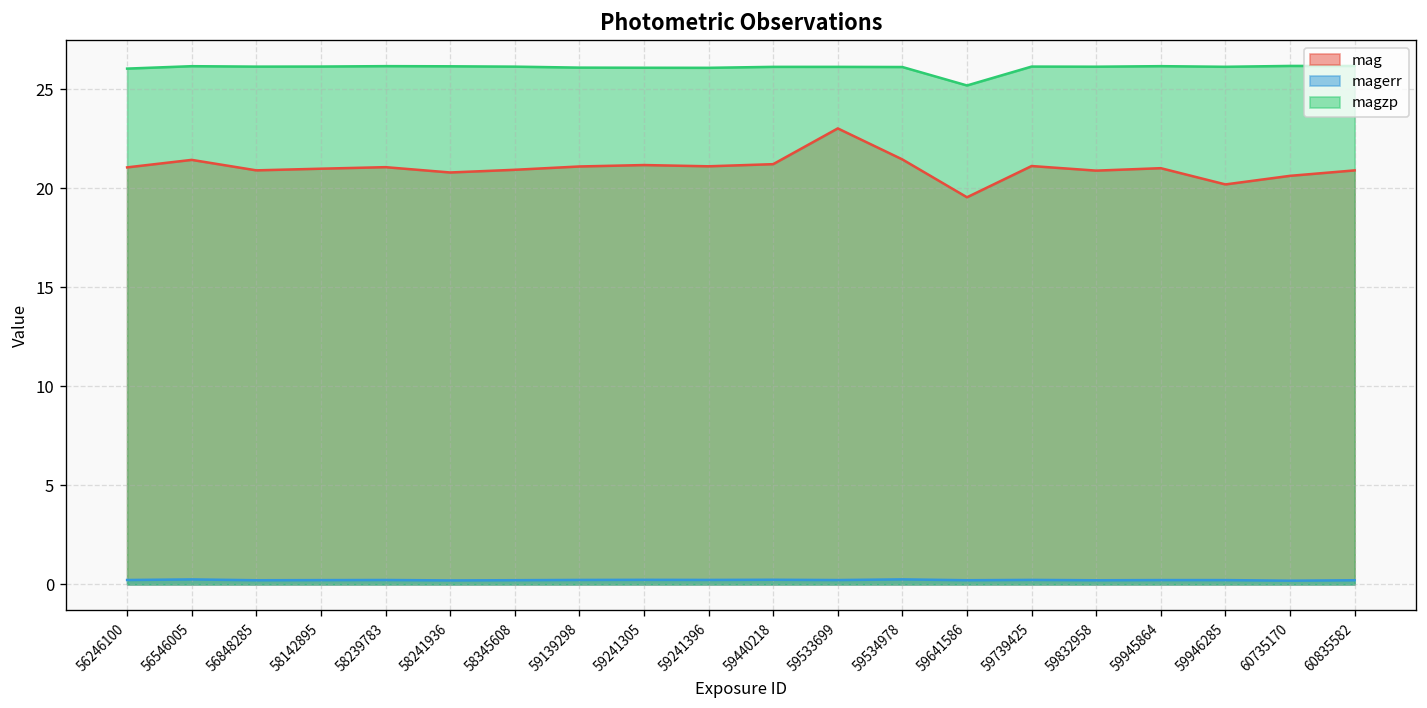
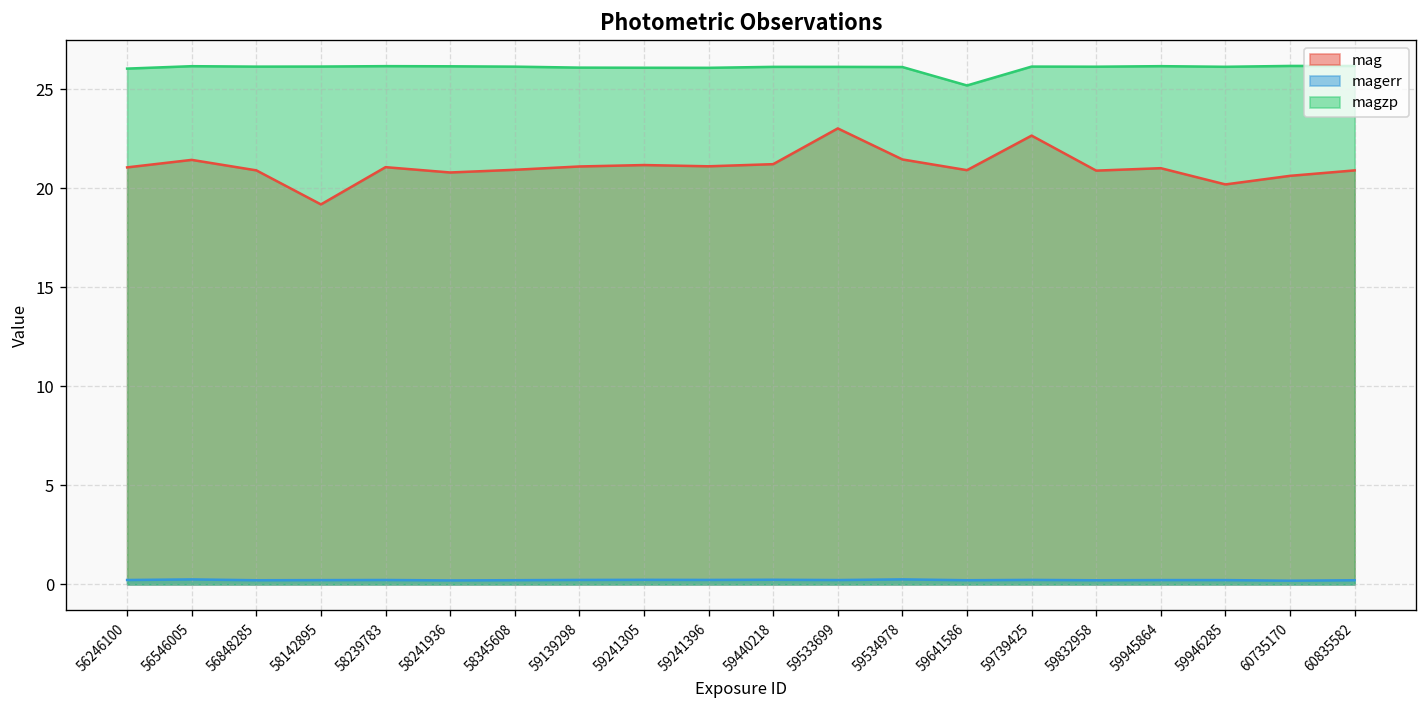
  {
    "mag": {
      "56246100": 21.1,
      "56546005": 21.4,
      "56848285": 20.9,
-     "58142895": 21.0,
+     "58142895": 19.2,
      "58239783": 21.1,
      "58241936": 20.8,
      "58345608": 20.9,
      "59139298": 21.1,
      "59241305": 21.2,
      "59241396": 21.1,
      "59440218": 21.2,
      "59533699": 23.0,
      "59534978": 21.5,
-     "59641586": 19.5,
-     "59739425": 21.1,
+     "59641586": 20.9,
+     "59739425": 22.7,
      "59832958": 20.9,
      "59945864": 21.0,
      "59946285": 20.2,
      "60735170": 20.6,
      "60835582": 20.9
    },
    "magerr": {
      "56246100": 0.2,
      "56546005": 0.2,
      "56848285": 0.2,
      "58142895": 0.2,
      "58239783": 0.2,
      "58241936": 0.2,
      "58345608": 0.2,
      "59139298": 0.2,
      "59241305": 0.2,
      "59241396": 0.2,
      "59440218": 0.2,
      "59533699": 0.2,
      "59534978": 0.3,
      "59641586": 0.2,
      "59739425": 0.2,
      "59832958": 0.2,
      "59945864": 0.2,
      "59946285": 0.2,
      "60735170": 0.2,
      "60835582": 0.2
    },
    "magzp": {
      "56246100": 26.0,
      "56546005": 26.2,
      "56848285": 26.1,
      "58142895": 26.1,
      "58239783": 26.2,
      "58241936": 26.2,
      "58345608": 26.1,
      "59139298": 26.1,
      "59241305": 26.1,
      "59241396": 26.1,
      "59440218": 26.1,
      "59533699": 26.1,
      "59534978": 26.1,
      "59641586": 25.2,
      "59739425": 26.1,
      "59832958": 26.1,
      "59945864": 26.2,
      "59946285": 26.1,
      "60735170": 26.2
    }
  }
